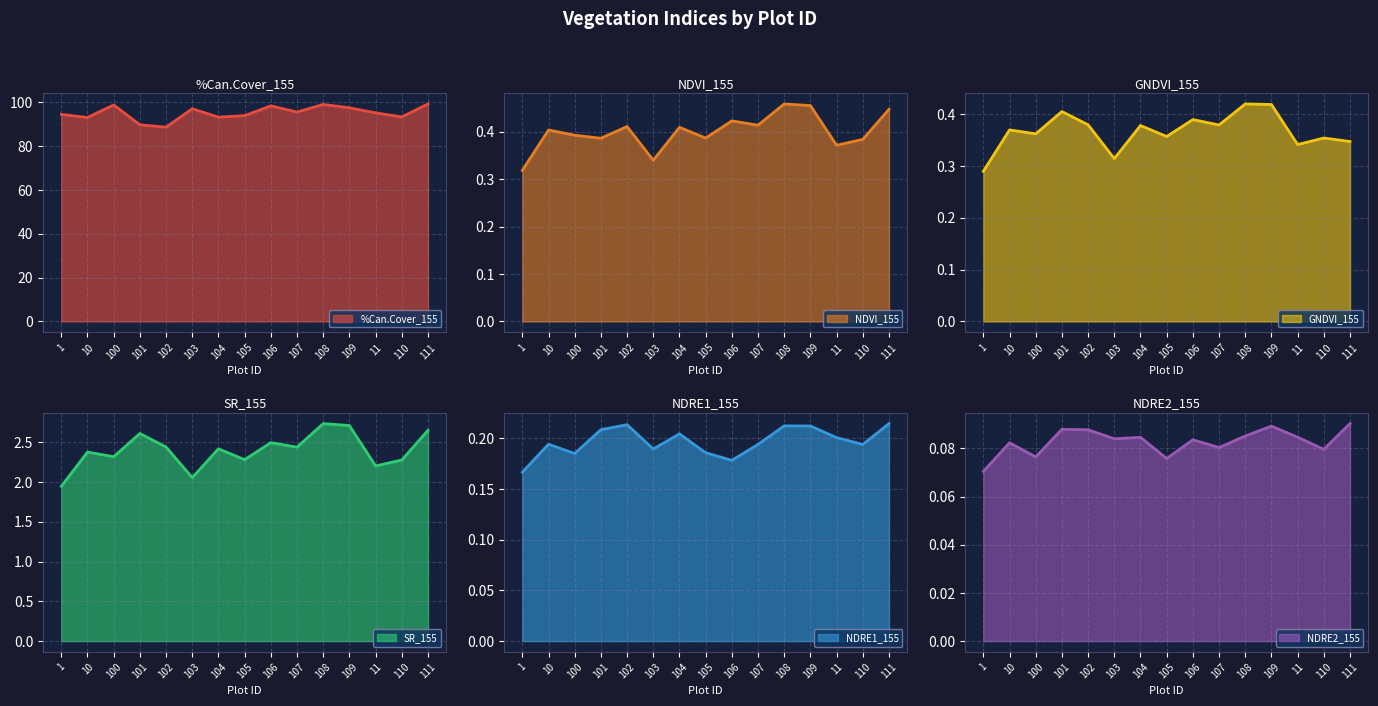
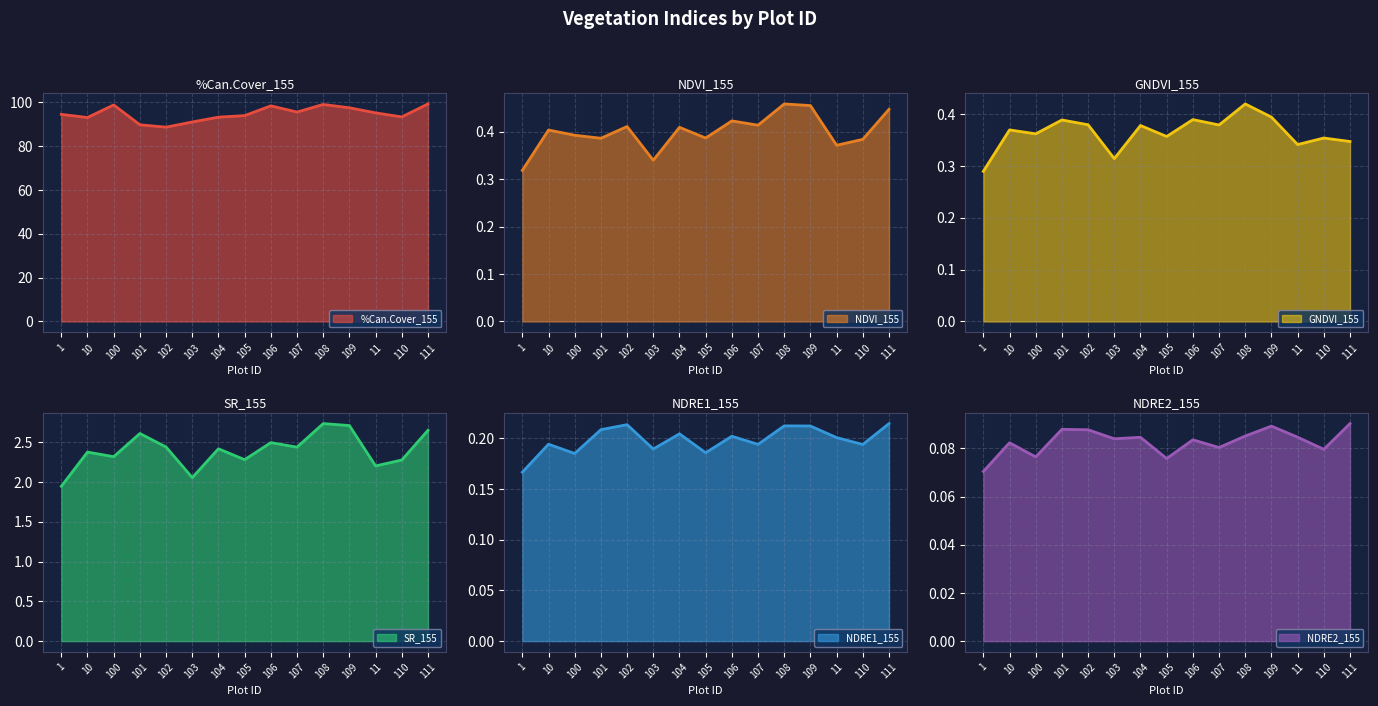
  {
    "%Can.Cover_155": {
      "1": 94,
      "10": 93,
      "100": 99,
      "101": 90,
      "102": 89,
-     "103": 97,
+     "103": 91,
      "104": 93,
      "105": 94,
      "106": 98,
      "107": 96,
      "108": 99,
      "109": 97,
      "11": 95,
      "110": 93,
      "111": 99
    },
    "NDVI_155": {
      "1": 0.32,
      "10": 0.40,
      "100": 0.39,
      "101": 0.39,
      "102": 0.41,
      "103": 0.34,
      "104": 0.41,
      "105": 0.39,
      "106": 0.42,
      "107": 0.41,
      "108": 0.46,
      "109": 0.45,
      "11": 0.37,
      "110": 0.38,
      "111": 0.45
    },
    "GNDVI_155": {
      "1": 0.29,
      "10": 0.37,
      "100": 0.36,
-     "101": 0.41,
+     "101": 0.39,
      "102": 0.38,
      "103": 0.31,
      "104": 0.38,
      "105": 0.36,
      "106": 0.39,
      "107": 0.38,
      "108": 0.42,
-     "109": 0.42,
+     "109": 0.39,
      "11": 0.34,
      "110": 0.35,
      "111": 0.35
    },
    "SR_155": {
      "1": 1.9,
      "10": 2.4,
      "100": 2.3,
      "101": 2.6,
      "102": 2.4,
      "103": 2.1,
      "104": 2.4,
      "105": 2.3,
      "106": 2.5,
      "107": 2.4,
      "108": 2.7,
      "109": 2.7,
      "11": 2.2,
      "110": 2.3,
      "111": 2.6
    },
    "NDRE1_155": {
      "1": 0.166,
      "10": 0.194,
      "100": 0.185,
      "101": 0.208,
      "102": 0.213,
      "103": 0.189,
      "104": 0.204,
      "105": 0.186,
-     "106": 0.178,
+     "106": 0.202,
      "107": 0.194,
      "108": 0.212,
      "109": 0.212,
      "11": 0.200,
      "110": 0.194,
      "111": 0.214
    },
    "NDRE2_155": {
      "1": 0.070,
      "10": 0.082,
      "100": 0.076,
      "101": 0.088,
      "102": 0.088,
      "103": 0.084,
      "104": 0.085,
      "105": 0.076,
      "106": 0.084,
      "107": 0.080,
      "108": 0.085,
      "109": 0.089,
      "11": 0.085,
      "110": 0.080,
      "111": 0.090
    }
  }
